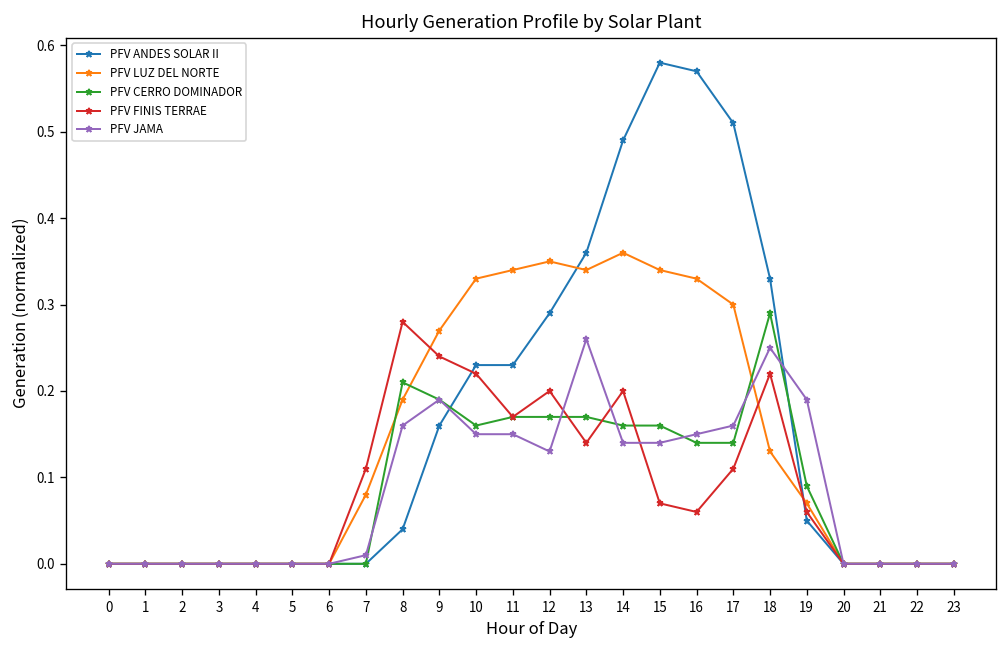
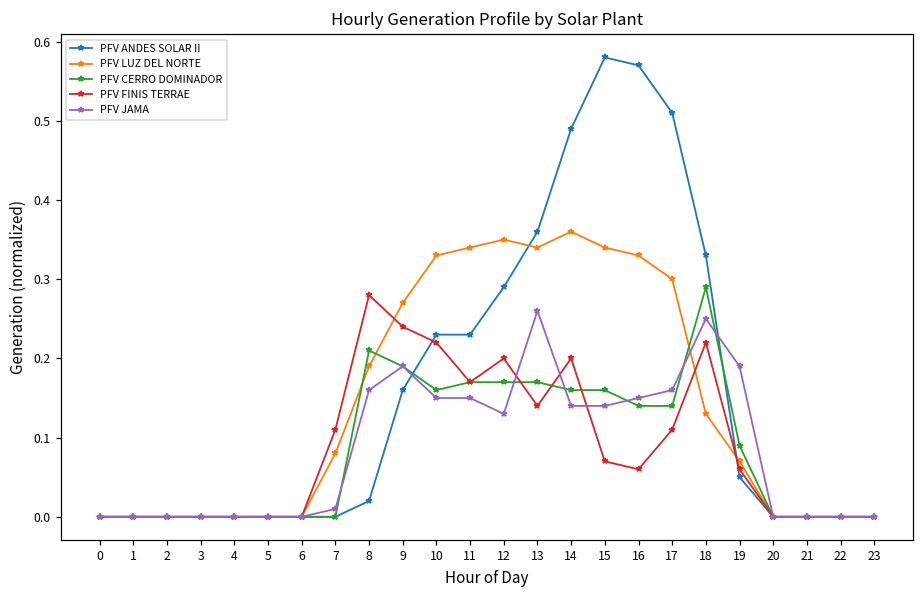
  {
    "PFV ANDES SOLAR II": {
-     "8": 0.04,
+     "8": 0.02,
      "9": 0.16,
      "10": 0.23,
      "11": 0.23,
      "12": 0.29,
      "13": 0.36,
      "14": 0.49,
      "15": 0.58,
      "16": 0.57,
      "17": 0.51,
      "18": 0.33,
      "19": 0.05
    },
    "PFV LUZ DEL NORTE": {
      "7": 0.08,
      "8": 0.19,
      "9": 0.27,
      "10": 0.33,
      "11": 0.34,
      "12": 0.35,
      "13": 0.34,
      "14": 0.36,
      "15": 0.34,
      "16": 0.33,
      "17": 0.30,
      "18": 0.13,
      "19": 0.07
    },
    "PFV CERRO DOMINADOR": {
      "8": 0.21,
      "10": 0.16,
      "12": 0.17,
      "13": 0.17,
      "14": 0.16,
      "15": 0.16,
      "16": 0.14,
      "17": 0.14,
      "18": 0.29,
      "19": 0.09
    },
    "PFV FINIS TERRAE": {
      "7": 0.11,
      "8": 0.28,
      "9": 0.24,
      "10": 0.22,
      "12": 0.20,
      "13": 0.14,
      "14": 0.20,
      "15": 0.07,
      "16": 0.06,
      "17": 0.11,
      "18": 0.22,
      "19": 0.06
    },
    "PFV JAMA": {
      "7": 0.01,
      "8": 0.16,
      "10": 0.15,
      "11": 0.15,
      "12": 0.13,
      "13": 0.26,
      "14": 0.14,
      "15": 0.14,
      "16": 0.15,
      "17": 0.16,
      "18": 0.25,
      "19": 0.19
    }
  }
